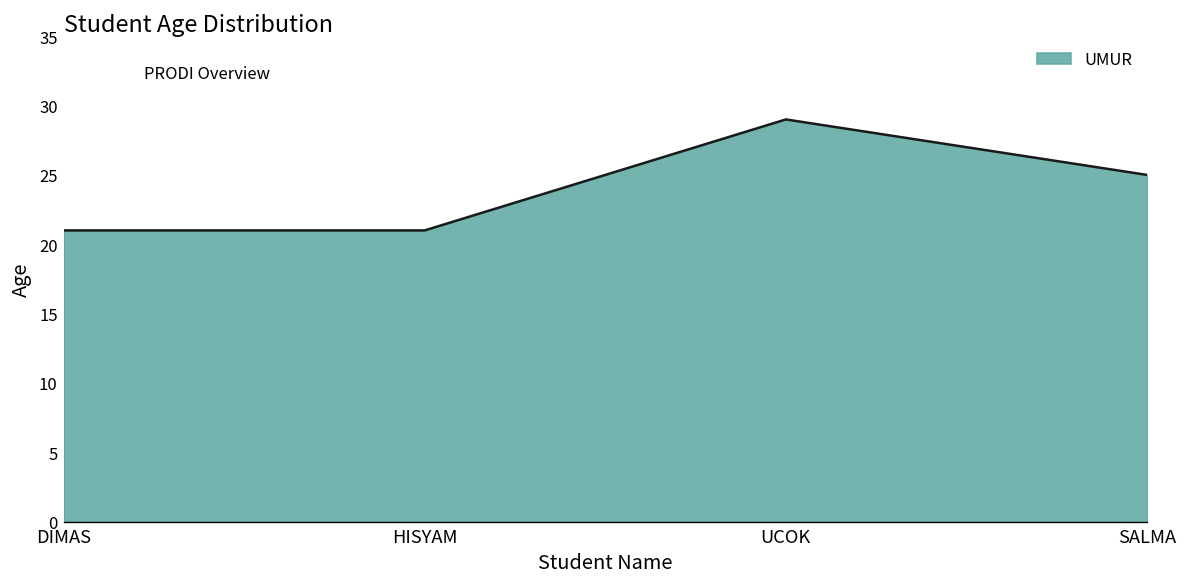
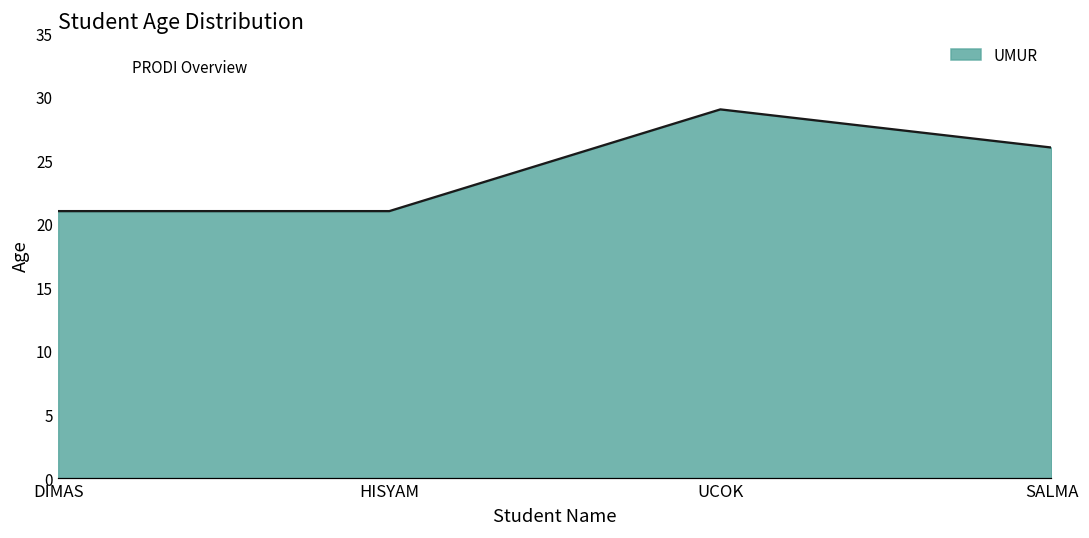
  {
    "DIMAS": 21,
    "HISYAM": 21,
    "UCOK": 29,
-   "SALMA": 25
+   "SALMA": 26
  }
